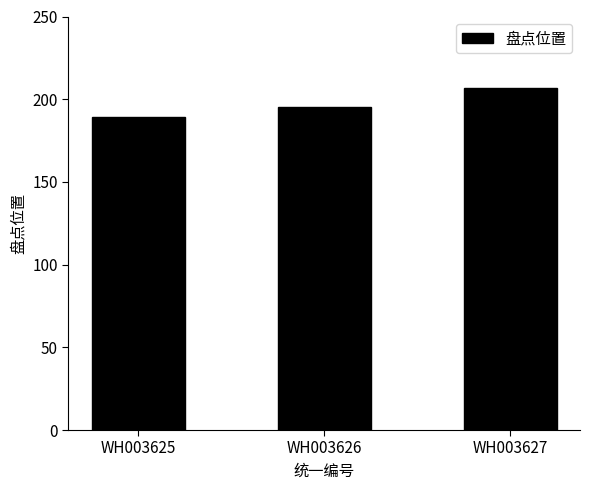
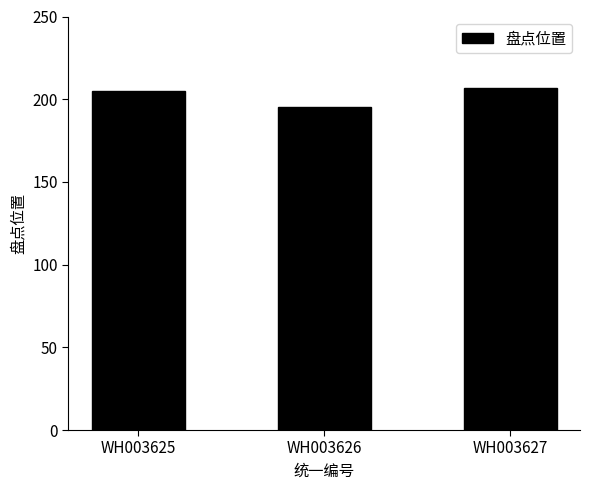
  {
-   "WH003625": 189,
+   "WH003625": 205,
    "WH003626": 195,
    "WH003627": 207
  }
